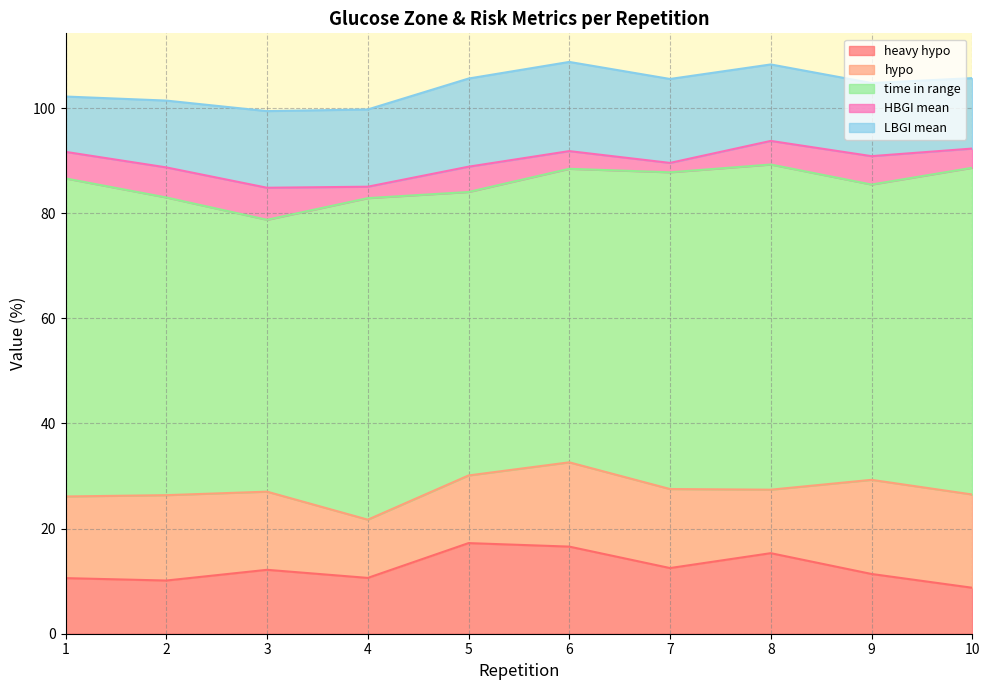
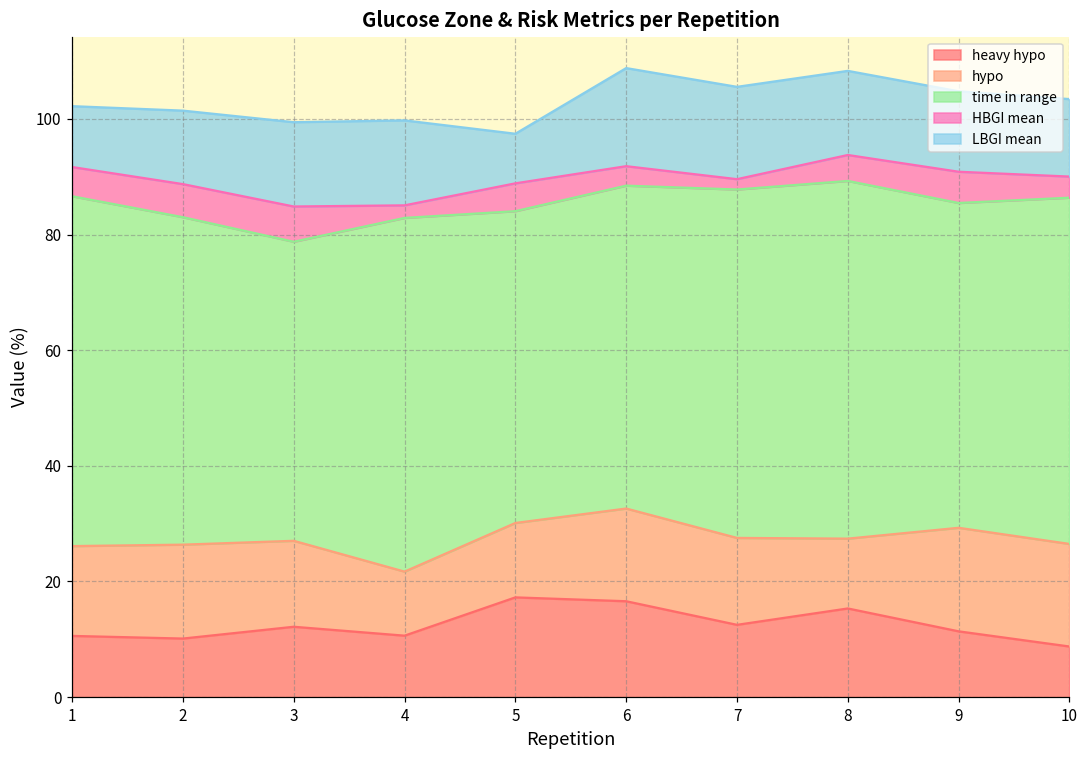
  {
    "time in range": {
      "1": 61,
      "2": 57,
      "3": 52,
      "4": 61,
      "5": 54,
      "6": 56,
      "7": 60,
      "8": 62,
      "9": 56,
-     "10": 62
+     "10": 60
    },
    "HBGI mean": {
      "1": 5,
      "2": 6,
      "3": 6,
      "4": 2,
      "5": 5,
      "6": 3,
      "7": 2,
      "8": 4,
      "9": 5,
      "10": 4
    },
    "LBGI mean": {
      "1": 11,
      "2": 13,
      "3": 15,
      "4": 15,
-     "5": 17,
+     "5": 9,
      "6": 17,
      "7": 16,
      "8": 15,
      "10": 13
    }
  }
